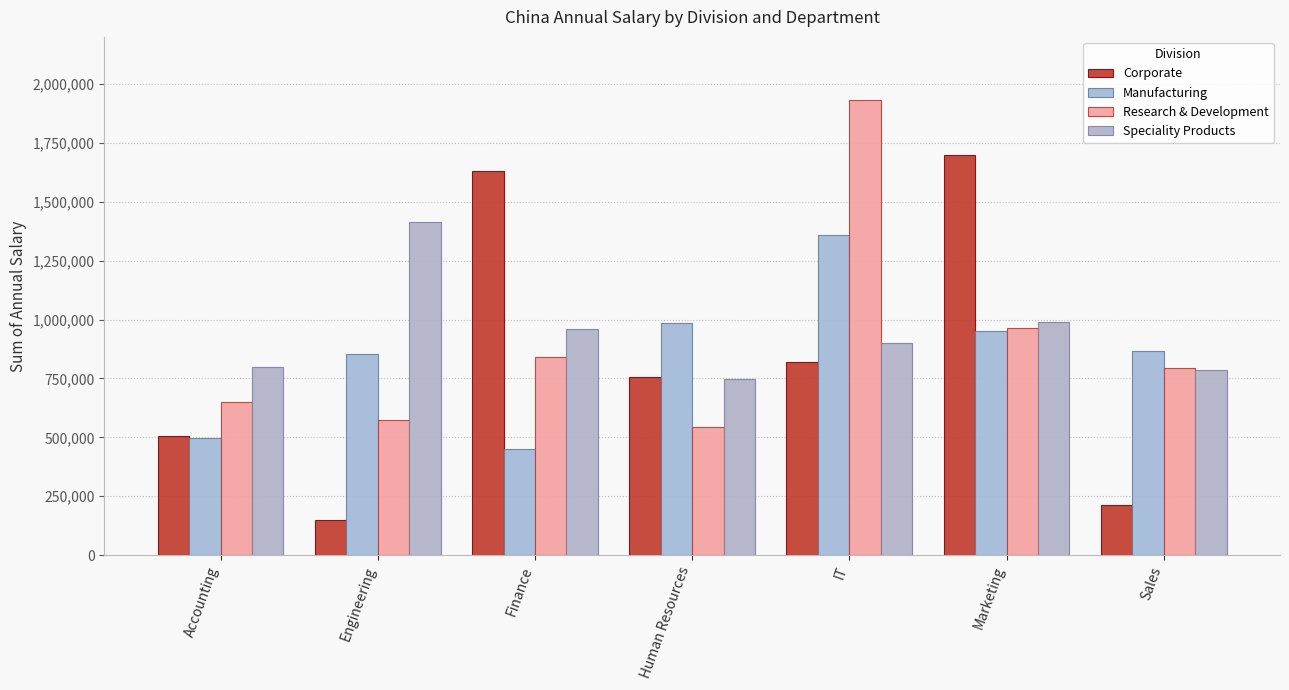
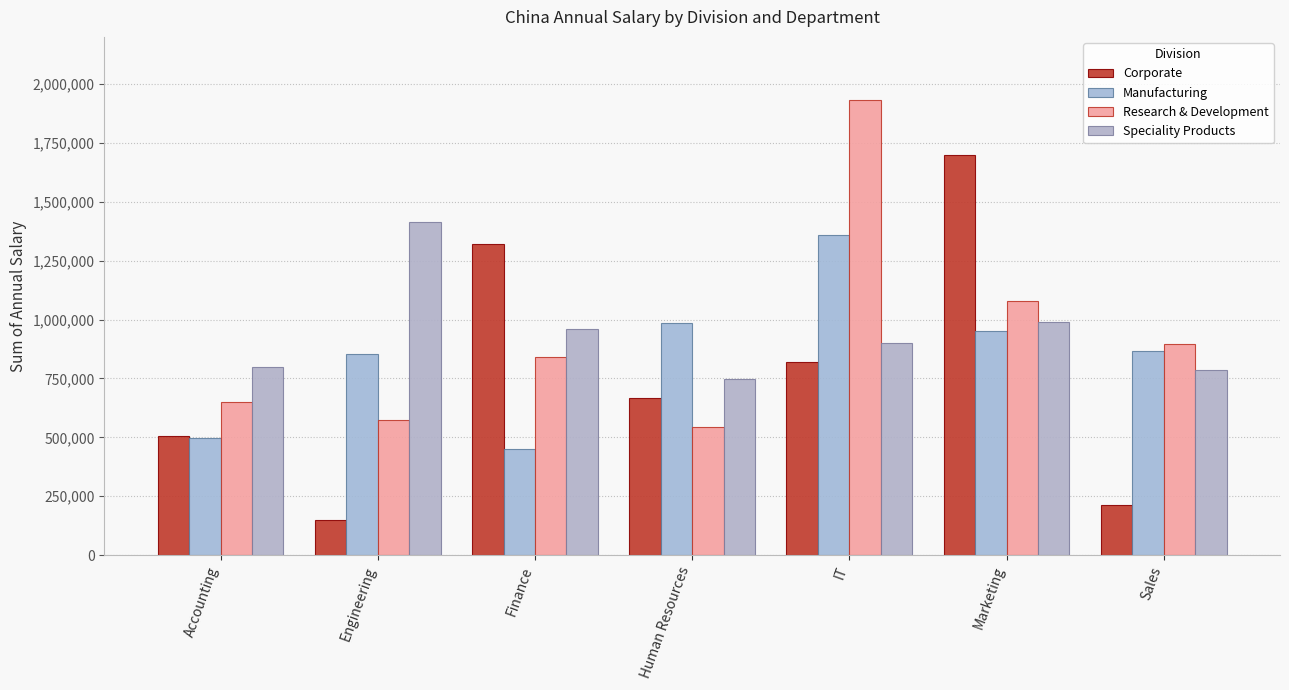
  {
    "Corporate": {
      "Accounting": "510,000",
      "Engineering": "150,000",
-     "Finance": "1,630,000",
-     "Human Resources": "750,000",
+     "Finance": "1,320,000",
+     "Human Resources": "670,000",
      "IT": "820,000",
      "Marketing": "1,700,000",
      "Sales": "210,000"
    },
    "Research & Development": {
      "Accounting": "650,000",
      "Engineering": "580,000",
      "Finance": "840,000",
      "Human Resources": "550,000",
      "IT": "1,930,000",
-     "Marketing": "960,000",
-     "Sales": "790,000"
+     "Marketing": "1,080,000",
+     "Sales": "890,000"
    }
  }
